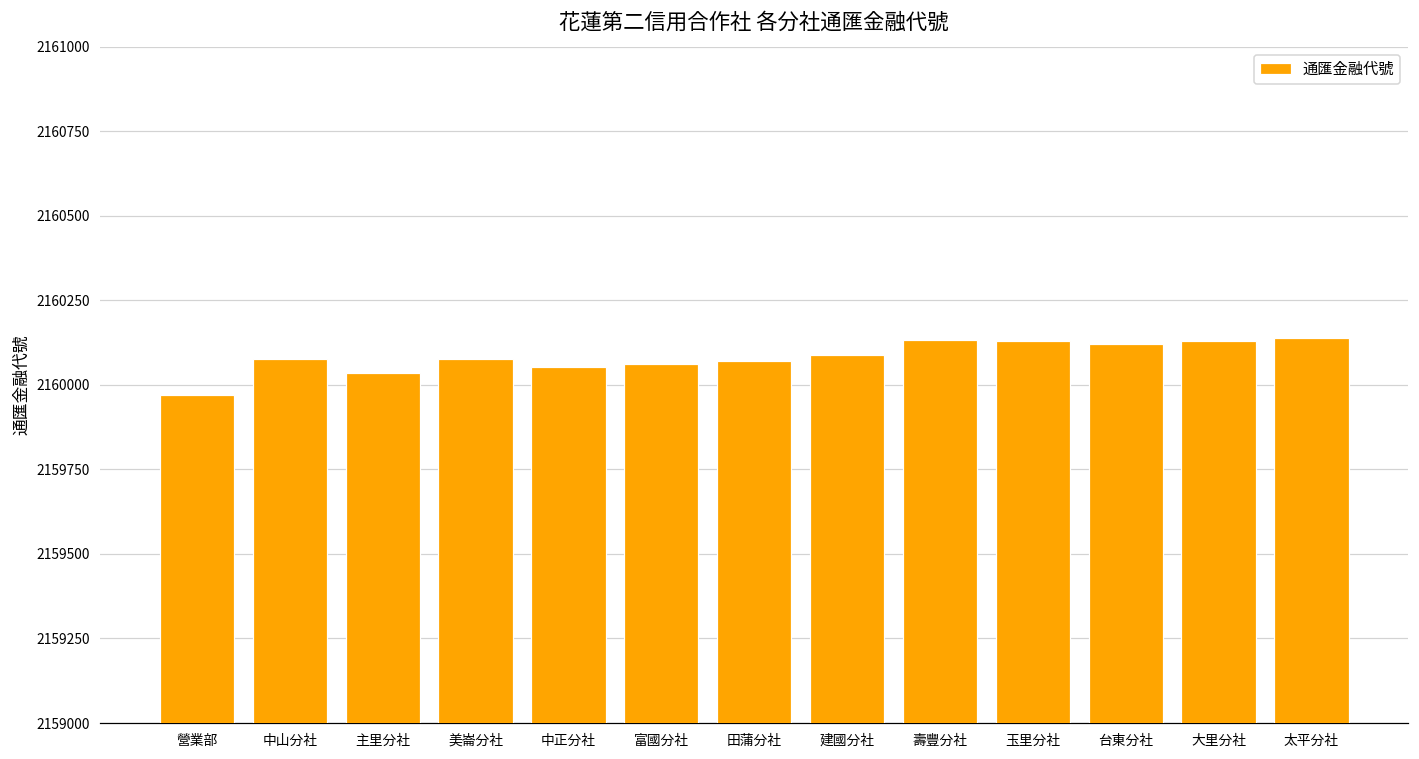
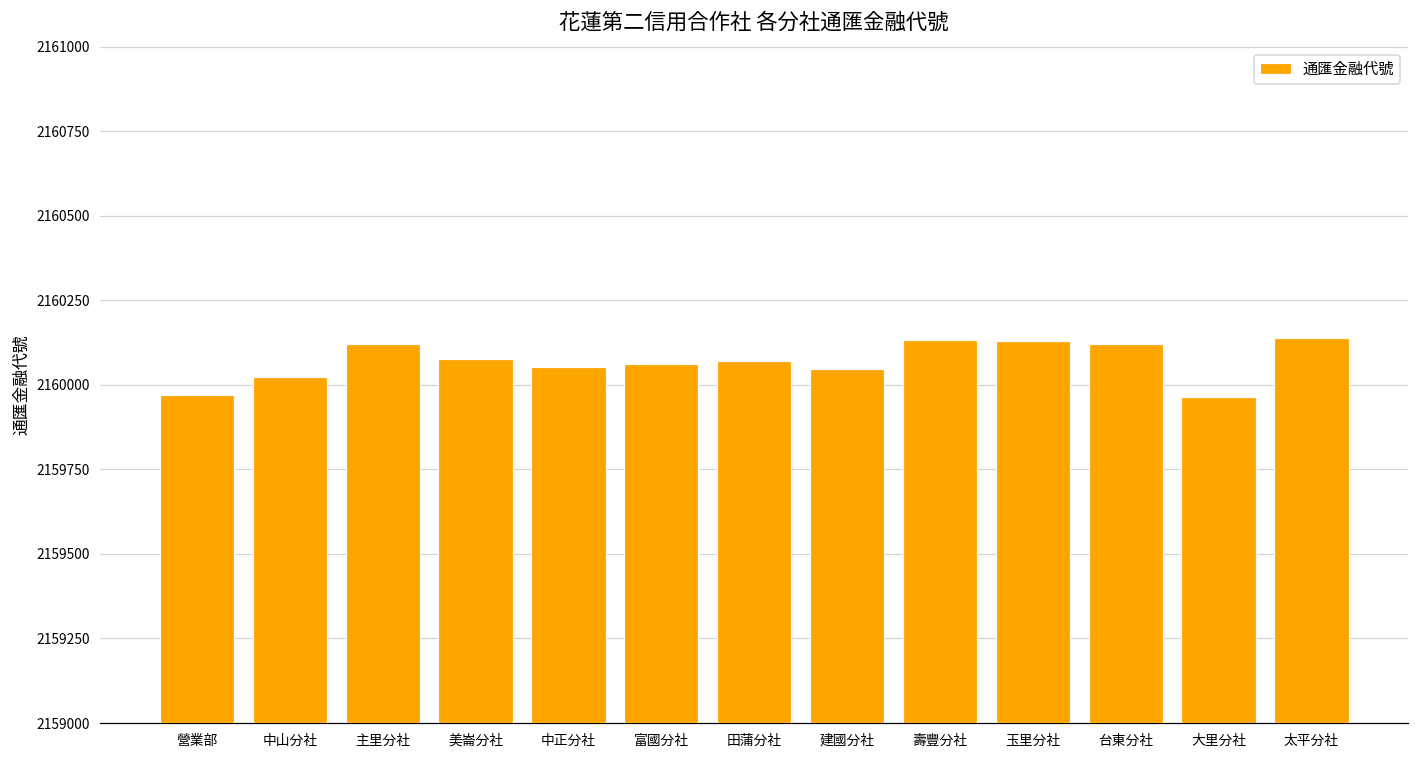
  {
    "營業部": 2159970,
-   "中山分社": 2160080,
-   "主里分社": 2160030,
+   "中山分社": 2160030,
+   "主里分社": 2160120,
    "美崙分社": 2160080,
    "中正分社": 2160050,
    "富國分社": 2160060,
    "田蒲分社": 2160070,
-   "建國分社": 2160090,
+   "建國分社": 2160050,
    "壽豐分社": 2160130,
    "玉里分社": 2160130,
    "台東分社": 2160120,
-   "大里分社": 2160130,
+   "大里分社": 2159970,
    "太平分社": 2160140
  }
